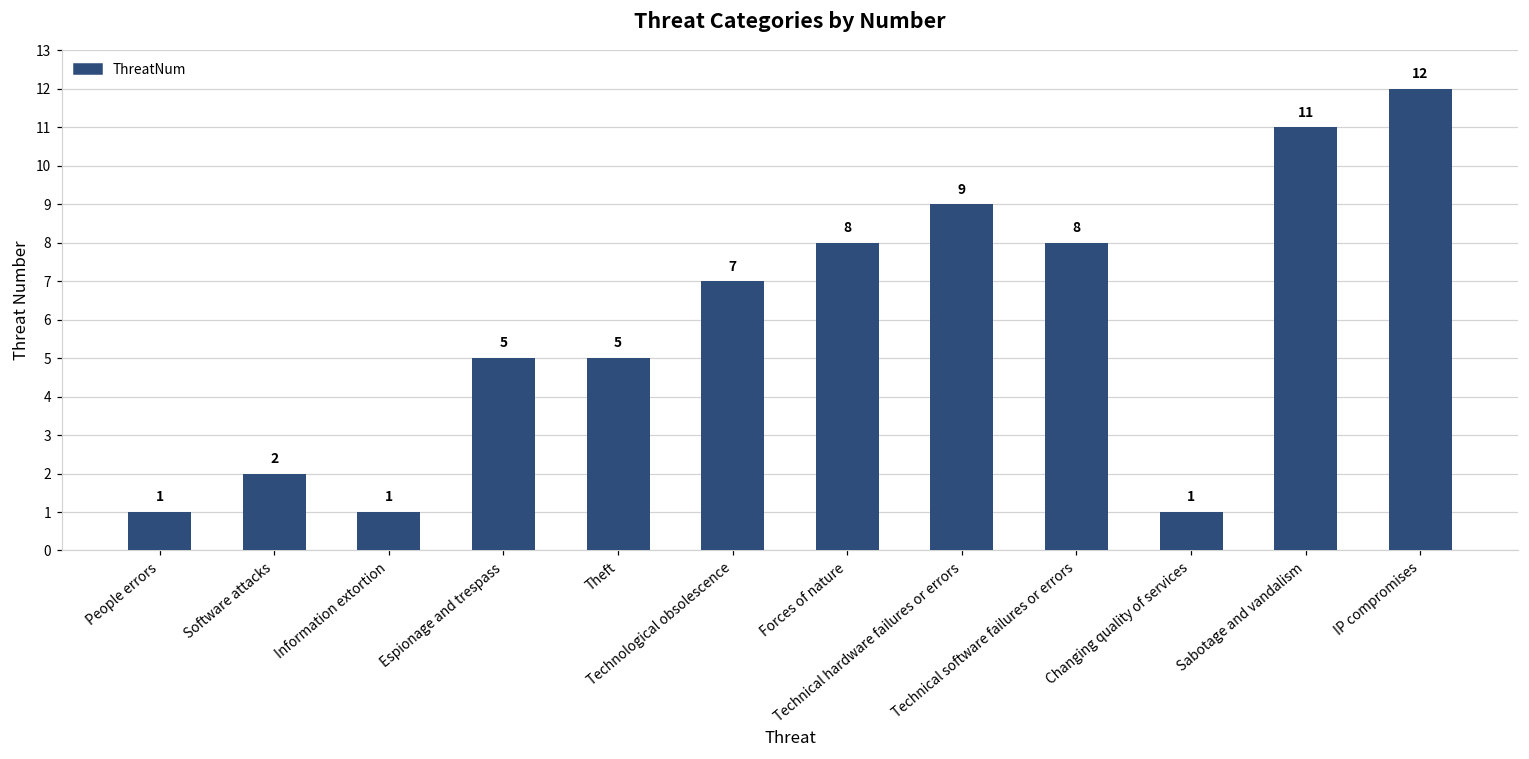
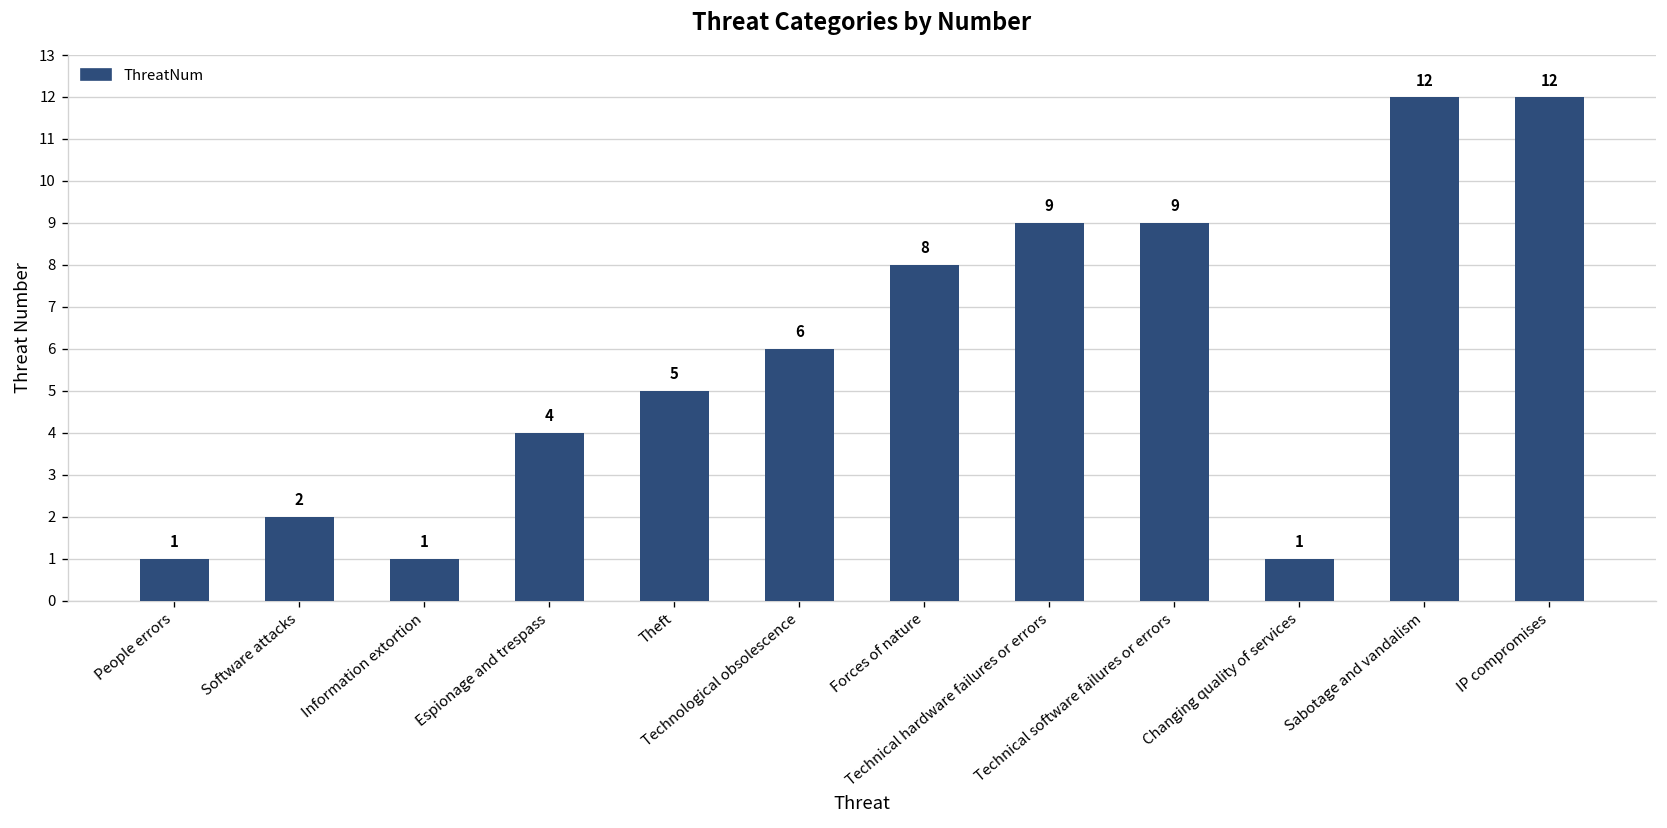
  {
    "People errors": 1,
    "Software attacks": 2,
    "Information extortion": 1,
-   "Espionage and trespass": 5,
+   "Espionage and trespass": 4,
    "Theft": 5,
-   "Technological obsolescence": 7,
+   "Technological obsolescence": 6,
    "Forces of nature": 8,
    "Technical hardware failures or errors": 9,
-   "Technical software failures or errors": 8,
+   "Technical software failures or errors": 9,
    "Changing quality of services": 1,
-   "Sabotage and vandalism": 11,
+   "Sabotage and vandalism": 12,
    "IP compromises": 12
  }
